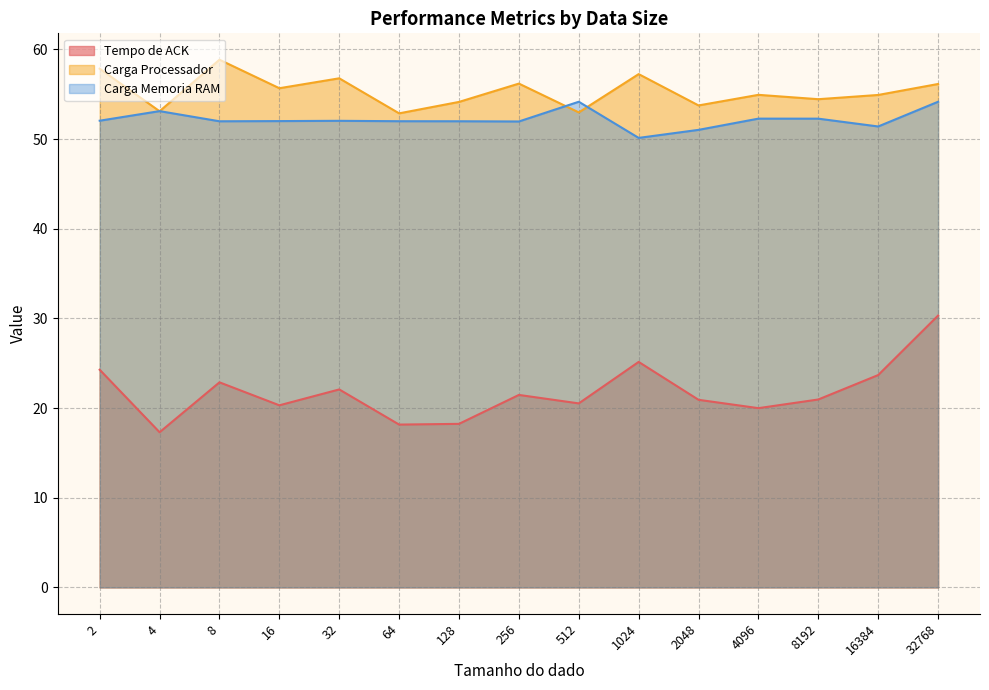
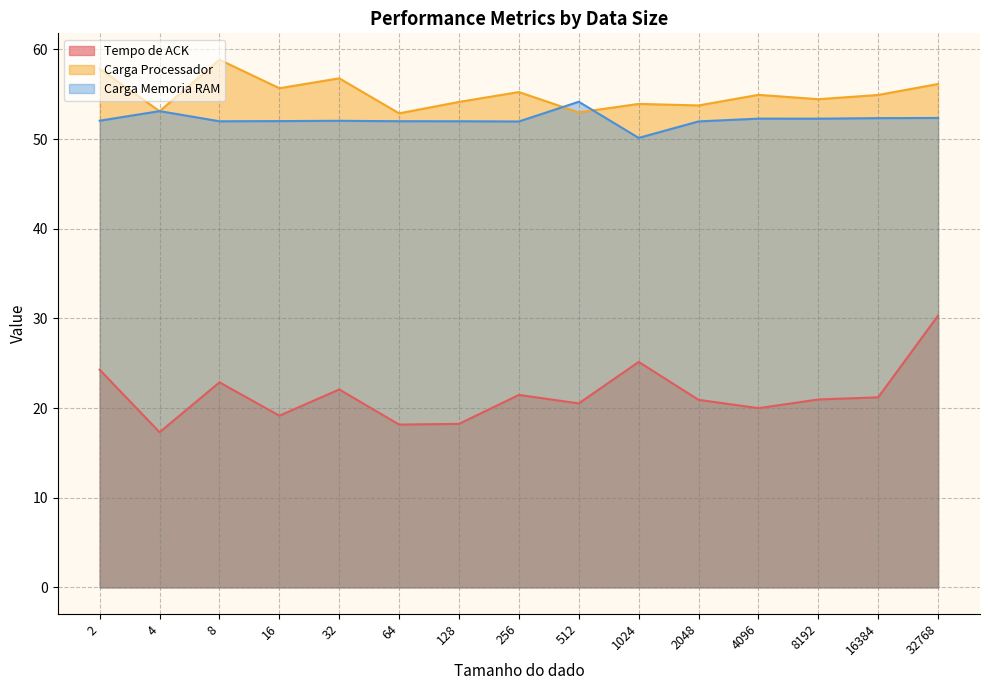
  {
    "Tempo de ACK": {
      "2": 24,
      "4": 17,
      "8": 23,
-     "16": 20,
+     "16": 19,
      "32": 22,
      "64": 18,
      "128": 18,
      "256": 21,
      "512": 21,
      "1024": 25,
      "2048": 21,
      "4096": 20,
      "8192": 21,
-     "16384": 24,
+     "16384": 21,
      "32768": 30
    },
    "Carga Processador": {
      "16": 56,
      "32": 57,
      "64": 53,
      "128": 54,
-     "256": 56,
+     "256": 55,
      "512": 53,
-     "1024": 57,
+     "1024": 54,
      "2048": 54,
      "4096": 55,
      "8192": 54,
      "16384": 55,
      "32768": 56
    },
    "Carga Memoria RAM": {
      "2": 52,
      "8": 52,
      "16": 52,
      "32": 52,
      "64": 52,
      "128": 52,
      "256": 52,
      "512": 54,
      "1024": 50,
-     "2048": 51,
+     "2048": 52,
      "4096": 52,
      "8192": 52,
-     "16384": 51,
-     "32768": 54
+     "16384": 52,
+     "32768": 52
    }
  }
